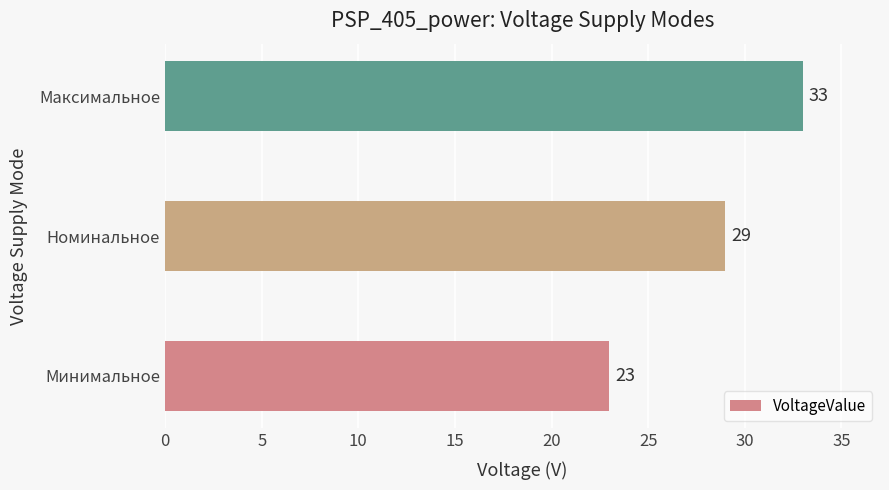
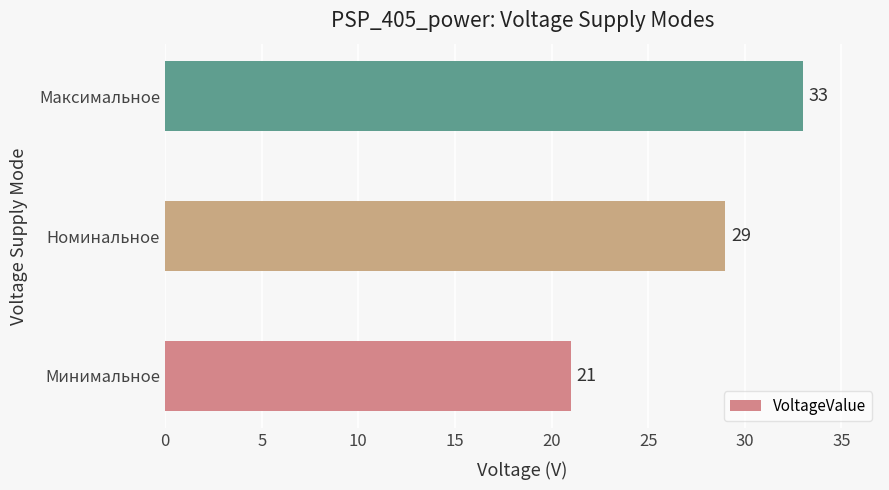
  {
    "Максимальное": 33,
    "Номинальное": 29,
-   "Минимальное": 23
+   "Минимальное": 21
  }
